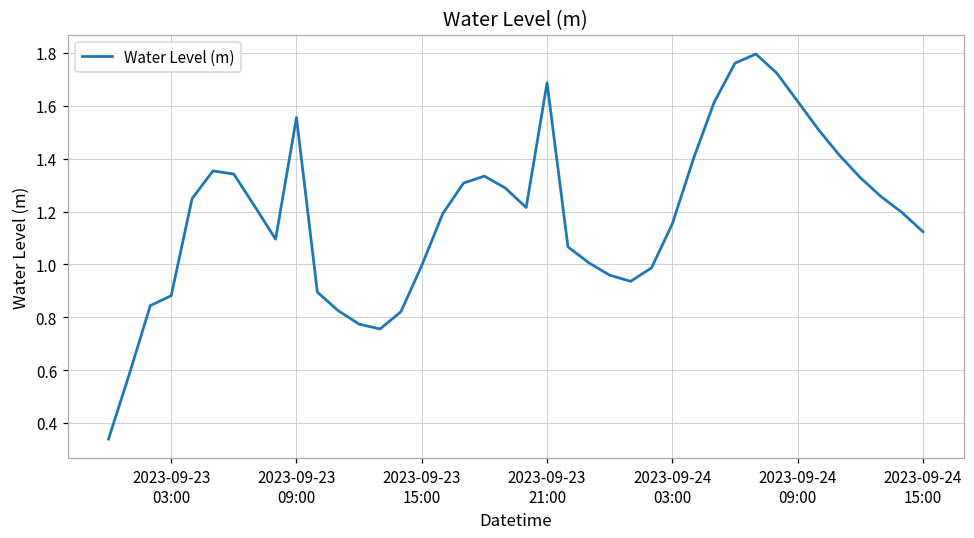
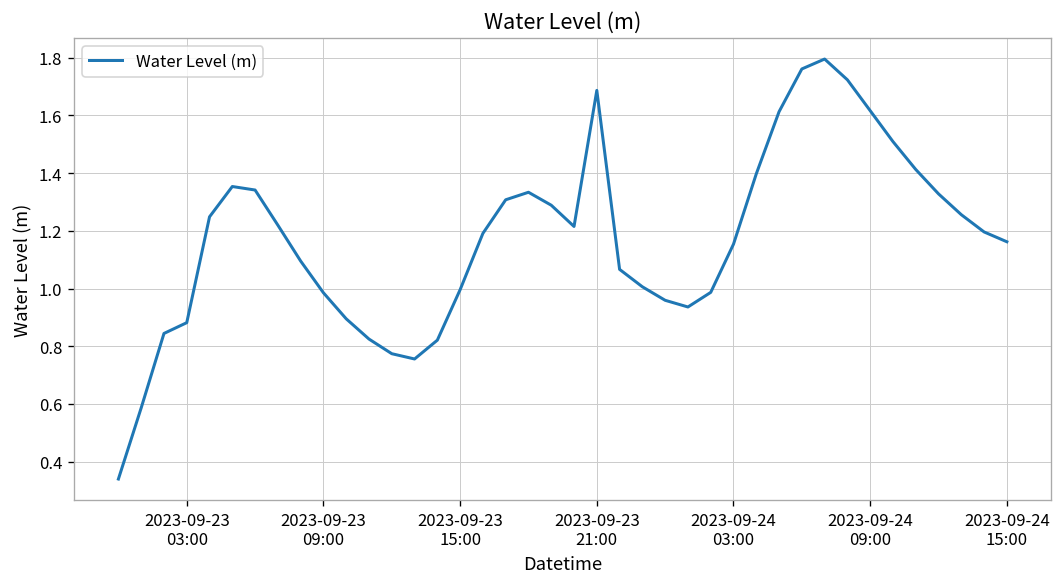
  {
    "2023-09-23 03:00": 0.88,
-   "2023-09-23 09:00": 1.56,
+   "2023-09-23 09:00": 0.99,
    "2023-09-23 15:00": 1.00,
    "2023-09-23 21:00": 1.69,
    "2023-09-24 03:00": 1.15,
    "2023-09-24 09:00": 1.62,
-   "2023-09-24 15:00": 1.12
+   "2023-09-24 15:00": 1.16
  }
